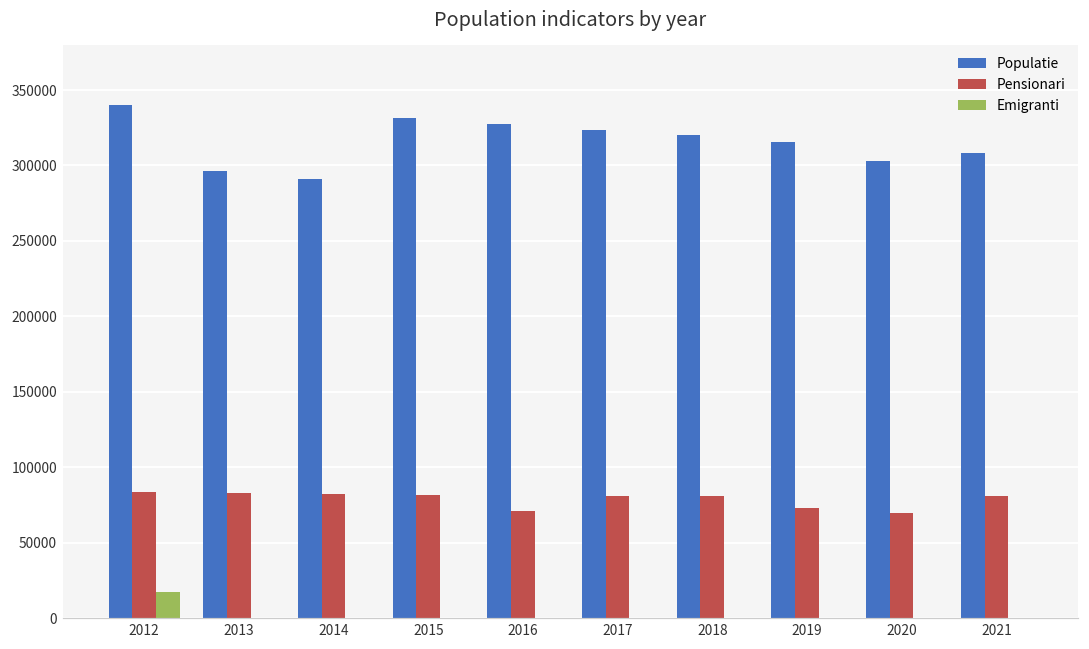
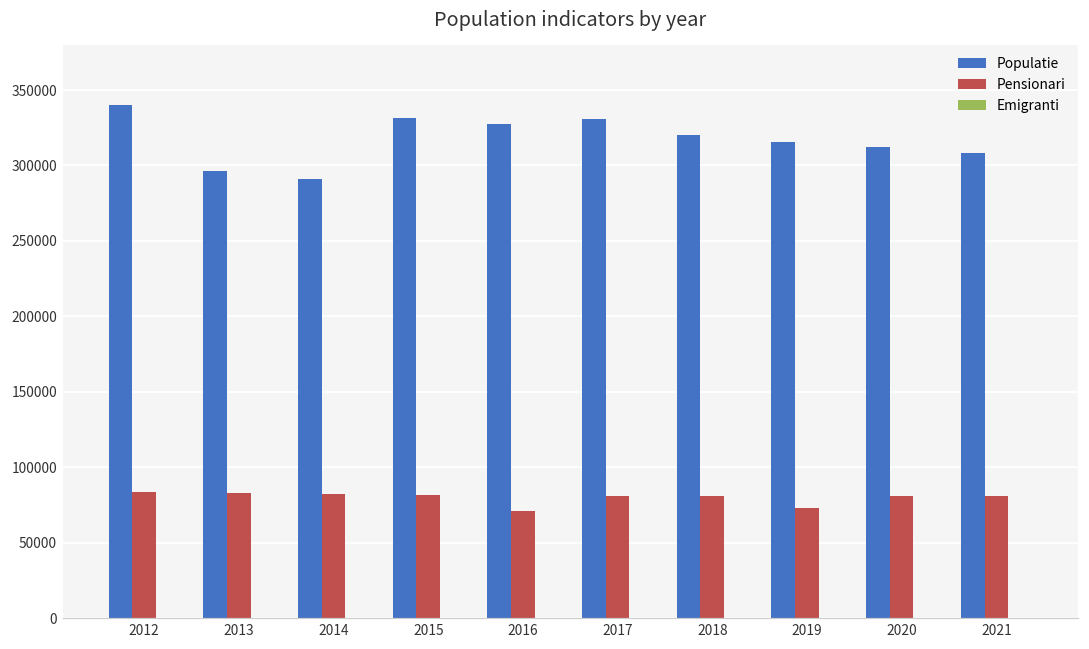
  {
    "Populatie": {
      "2012": 340000,
      "2013": 297000,
      "2014": 291000,
      "2015": 331000,
      "2016": 328000,
-     "2017": 324000,
+     "2017": 331000,
      "2018": 320000,
      "2019": 316000,
-     "2020": 303000,
+     "2020": 312000,
      "2021": 308000
    },
    "Pensionari": {
      "2012": 84000,
      "2013": 83000,
      "2014": 82000,
      "2015": 81000,
      "2016": 71000,
      "2017": 81000,
      "2018": 81000,
      "2019": 73000,
-     "2020": 70000,
+     "2020": 81000,
      "2021": 81000
    },
    "Emigranti": {
-     "2012": 17000
+     "2012": 0
    }
  }
